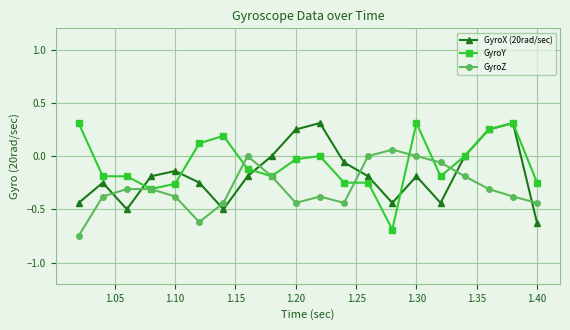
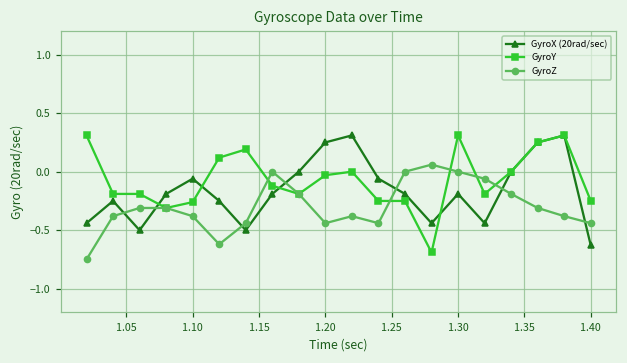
  {
    "GyroX (20rad/sec)": {
-     "1.10": -0.14,
+     "1.10": -0.06,
      "1.20": 0.25,
      "1.30": -0.19,
      "1.40": -0.63
    },
    "GyroY": {
      "1.10": -0.26,
      "1.20": -0.03,
      "1.30": 0.31,
      "1.40": -0.25
    },
    "GyroZ": {
      "1.10": -0.38,
      "1.20": -0.44,
      "1.30": 0.00,
      "1.40": -0.44
    }
  }
